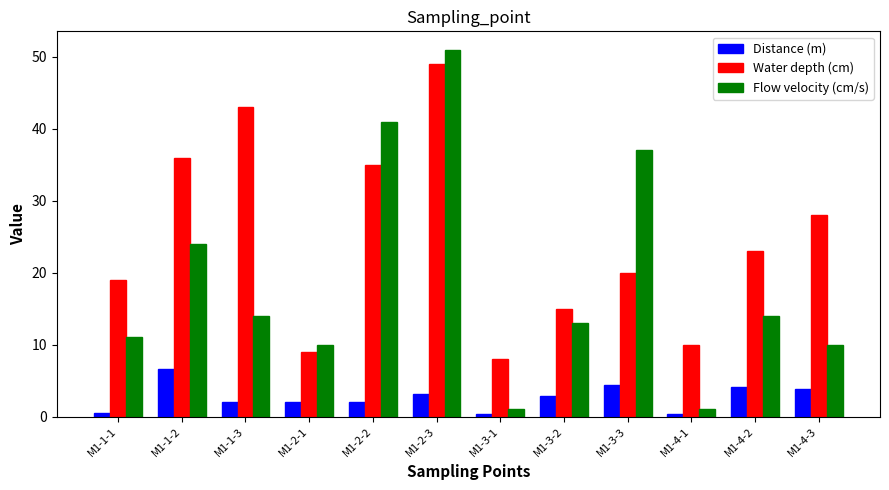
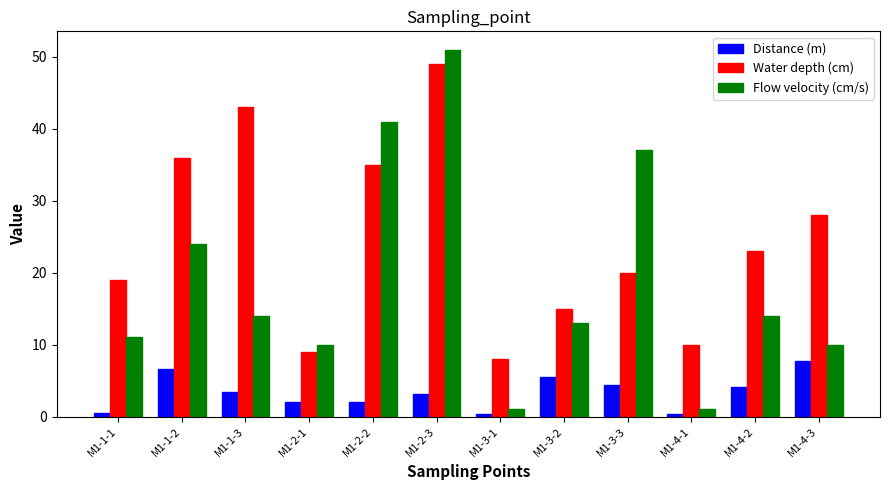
  {
    "Distance (m)": {
      "M1-1-1": 1,
      "M1-1-2": 7,
-     "M1-1-3": 2,
+     "M1-1-3": 3,
      "M1-2-1": 2,
      "M1-2-2": 2,
      "M1-2-3": 3,
      "M1-3-1": 0,
-     "M1-3-2": 3,
+     "M1-3-2": 6,
      "M1-3-3": 4,
      "M1-4-1": 0,
      "M1-4-2": 4,
-     "M1-4-3": 4
+     "M1-4-3": 8
    },
    "Water depth (cm)": {
      "M1-1-1": 19,
      "M1-1-2": 36,
      "M1-1-3": 43,
      "M1-2-1": 9,
      "M1-2-2": 35,
      "M1-2-3": 49,
      "M1-3-1": 8,
      "M1-3-2": 15,
      "M1-3-3": 20,
      "M1-4-1": 10,
      "M1-4-2": 23,
      "M1-4-3": 28
    },
    "Flow velocity (cm/s)": {
      "M1-1-1": 11,
      "M1-1-2": 24,
      "M1-1-3": 14,
      "M1-2-1": 10,
      "M1-2-2": 41,
      "M1-2-3": 51,
      "M1-3-1": 1,
      "M1-3-2": 13,
      "M1-3-3": 37,
      "M1-4-1": 1,
      "M1-4-2": 14,
      "M1-4-3": 10
    }
  }
